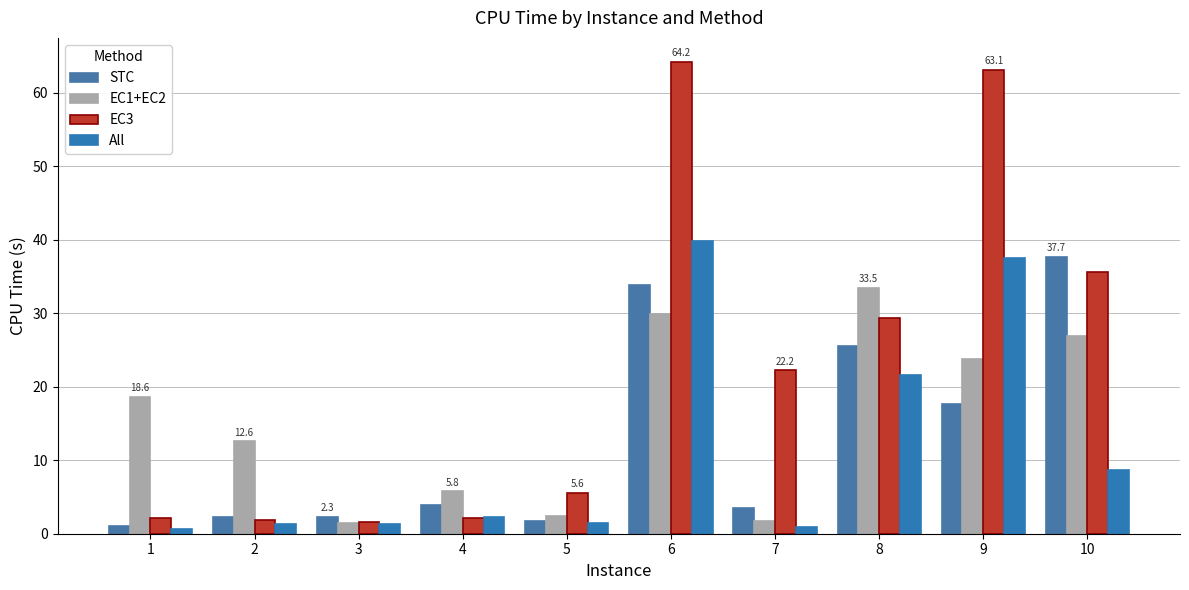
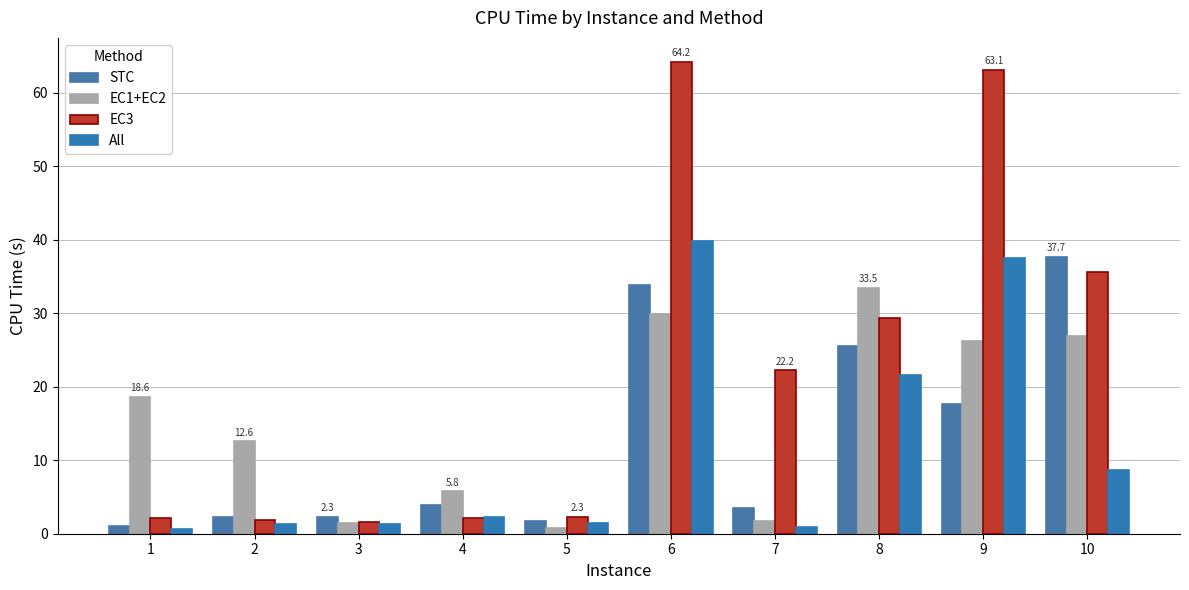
  {
    "EC1+EC2": {
      "3": 1,
-     "5": 2,
+     "5": 1,
      "6": 30,
      "7": 2,
-     "9": 24,
+     "9": 26,
      "10": 27
    },
    "EC3": {
-     "5": 5.6,
+     "5": 2.3,
      "6": 64.2,
      "7": 22.2,
      "9": 63.1
    }
  }
